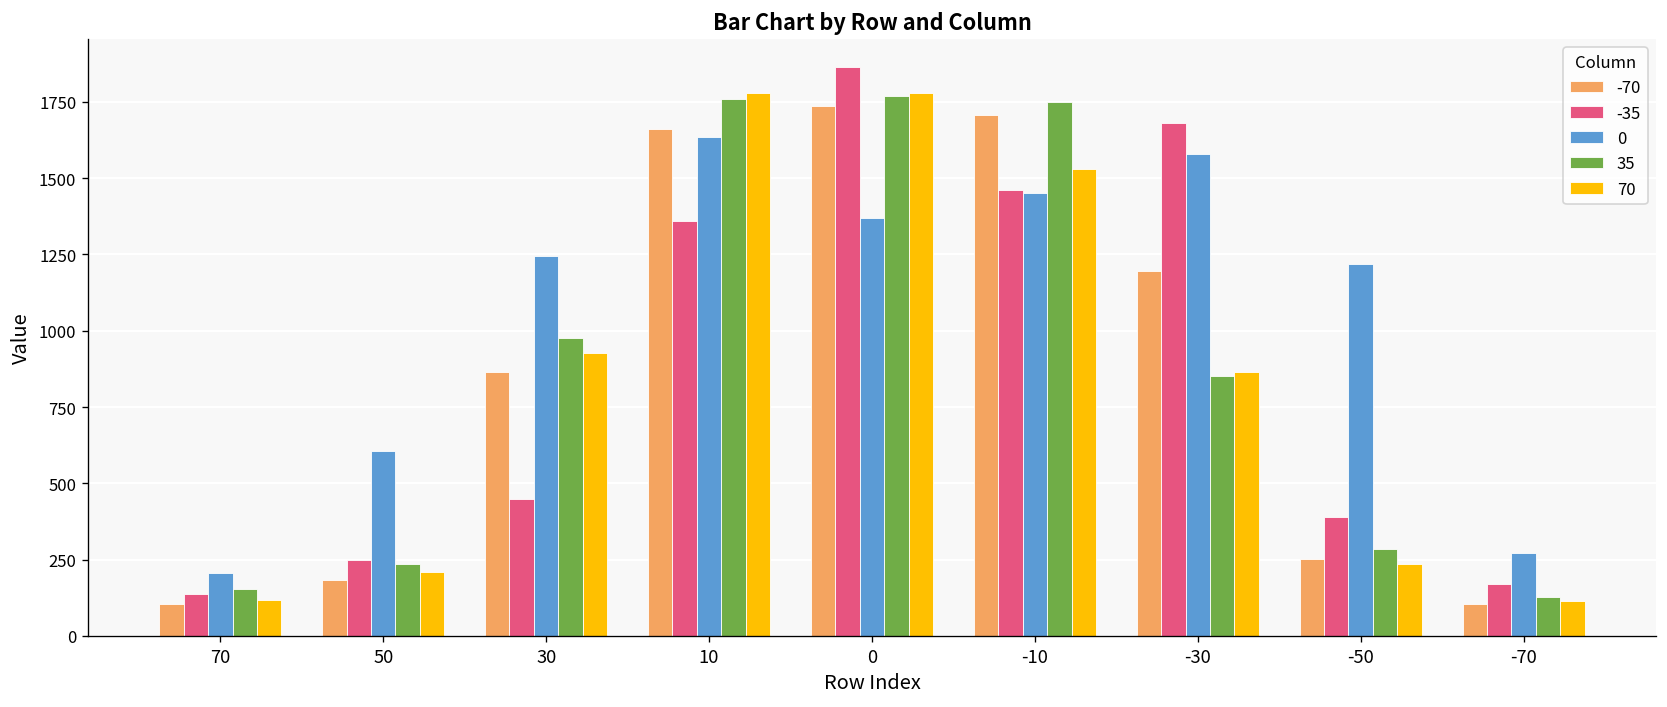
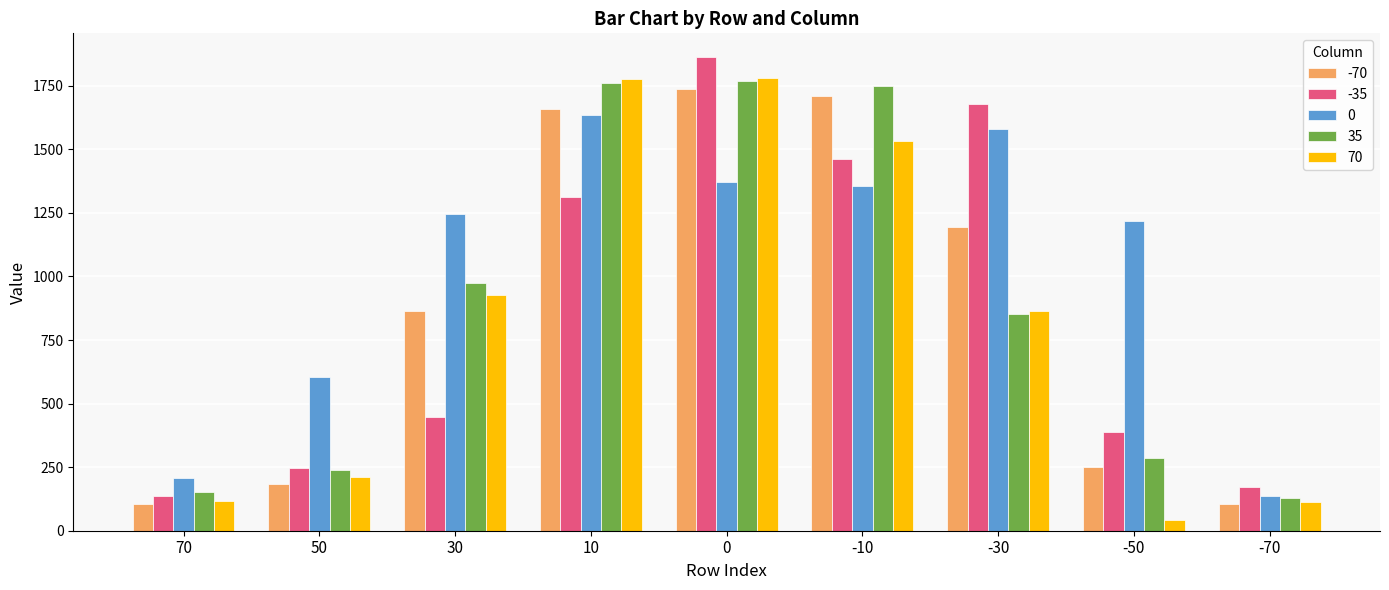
  {
    "-70": {
      "70": 110,
      "50": 180,
      "30": 860,
      "10": 1660,
      "0": 1740,
      "-10": 1710,
      "-30": 1200,
      "-50": 250,
      "-70": 110
    },
    "-35": {
      "70": 140,
      "50": 250,
      "30": 450,
-     "10": 1360,
+     "10": 1310,
      "0": 1860,
      "-10": 1460,
      "-30": 1680,
      "-50": 390,
      "-70": 170
    },
    "0": {
      "70": 210,
      "50": 610,
      "30": 1250,
      "10": 1640,
      "0": 1370,
-     "-10": 1450,
+     "-10": 1360,
      "-30": 1580,
      "-50": 1220,
-     "-70": 270
+     "-70": 140
    },
    "35": {
      "70": 150,
      "50": 240,
      "30": 980,
      "10": 1760,
      "0": 1770,
      "-10": 1750,
      "-30": 850,
      "-50": 290,
      "-70": 130
    },
    "70": {
      "70": 120,
      "50": 210,
      "30": 930,
      "10": 1780,
      "0": 1780,
      "-10": 1530,
      "-30": 860,
-     "-50": 230,
+     "-50": 40,
      "-70": 110
    }
  }
